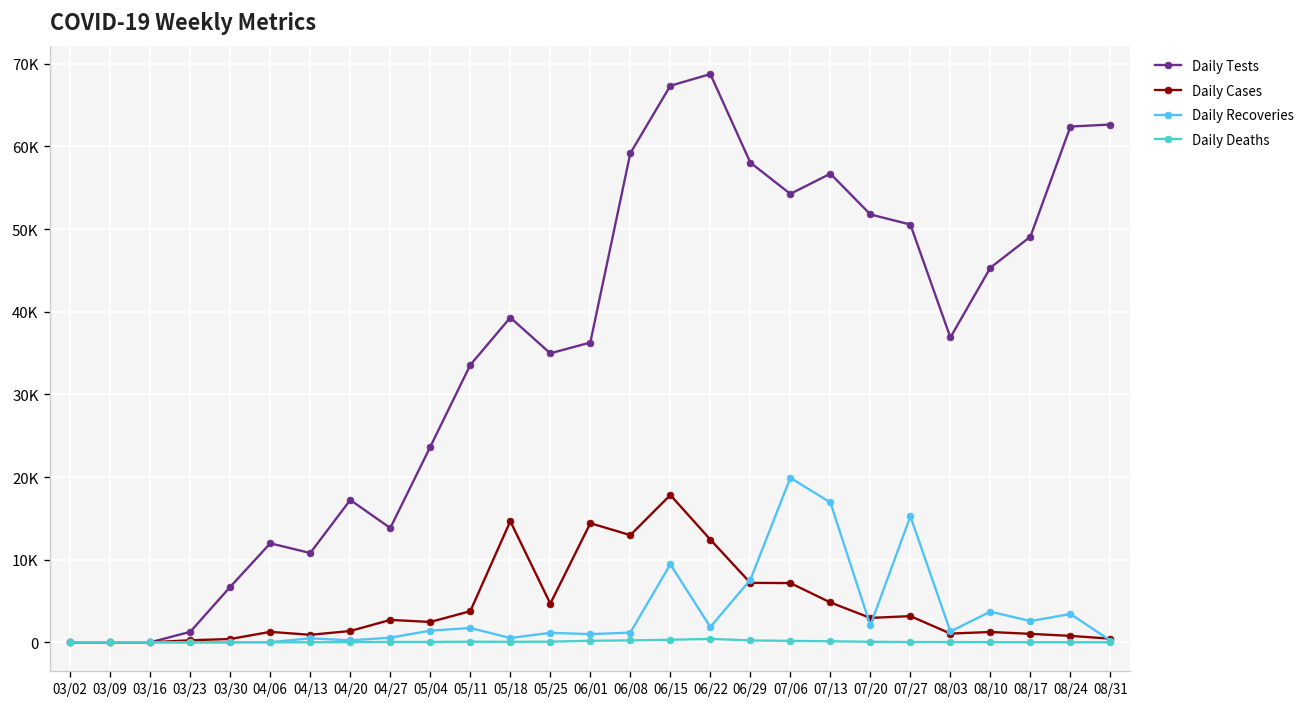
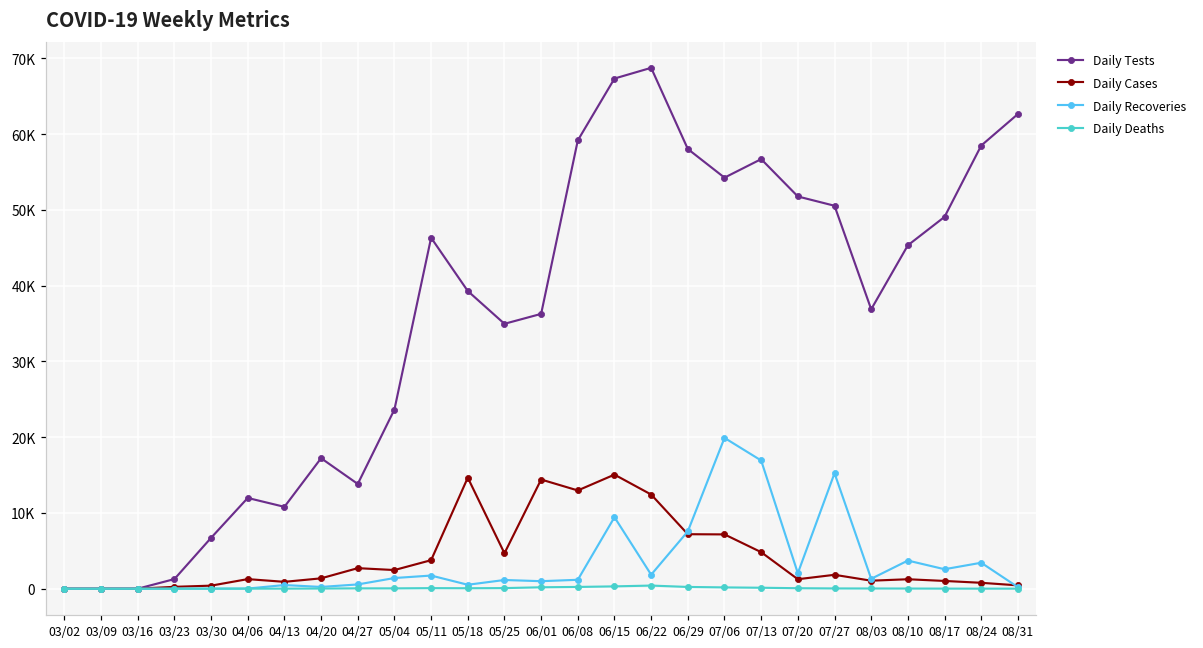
  {
    "Daily Tests": {
      "03/23": 1000,
      "03/30": 7000,
      "04/06": 12000,
      "04/13": 11000,
      "04/20": 17000,
      "04/27": 14000,
      "05/04": 24000,
-     "05/11": 34000,
+     "05/11": 46000,
      "05/18": 39000,
      "05/25": 35000,
      "06/01": 36000,
      "06/08": 59000,
      "06/15": 67000,
      "06/22": 69000,
      "06/29": 58000,
      "07/06": 54000,
      "07/13": 57000,
      "07/20": 52000,
      "07/27": 51000,
      "08/03": 37000,
      "08/10": 45000,
      "08/17": 49000,
-     "08/24": 62000,
+     "08/24": 58000,
      "08/31": 63000
    },
    "Daily Cases": {
      "03/30": 0,
      "04/06": 1000,
      "04/13": 1000,
      "04/20": 1000,
      "04/27": 3000,
      "05/04": 2000,
      "05/11": 4000,
      "05/18": 15000,
      "05/25": 5000,
      "06/01": 14000,
      "06/08": 13000,
-     "06/15": 18000,
+     "06/15": 15000,
      "06/22": 12000,
      "06/29": 7000,
      "07/06": 7000,
      "07/13": 5000,
-     "07/20": 3000,
-     "07/27": 3000,
+     "07/20": 1000,
+     "07/27": 2000,
      "08/10": 1000,
      "08/17": 1000,
      "08/24": 1000
    }
  }
